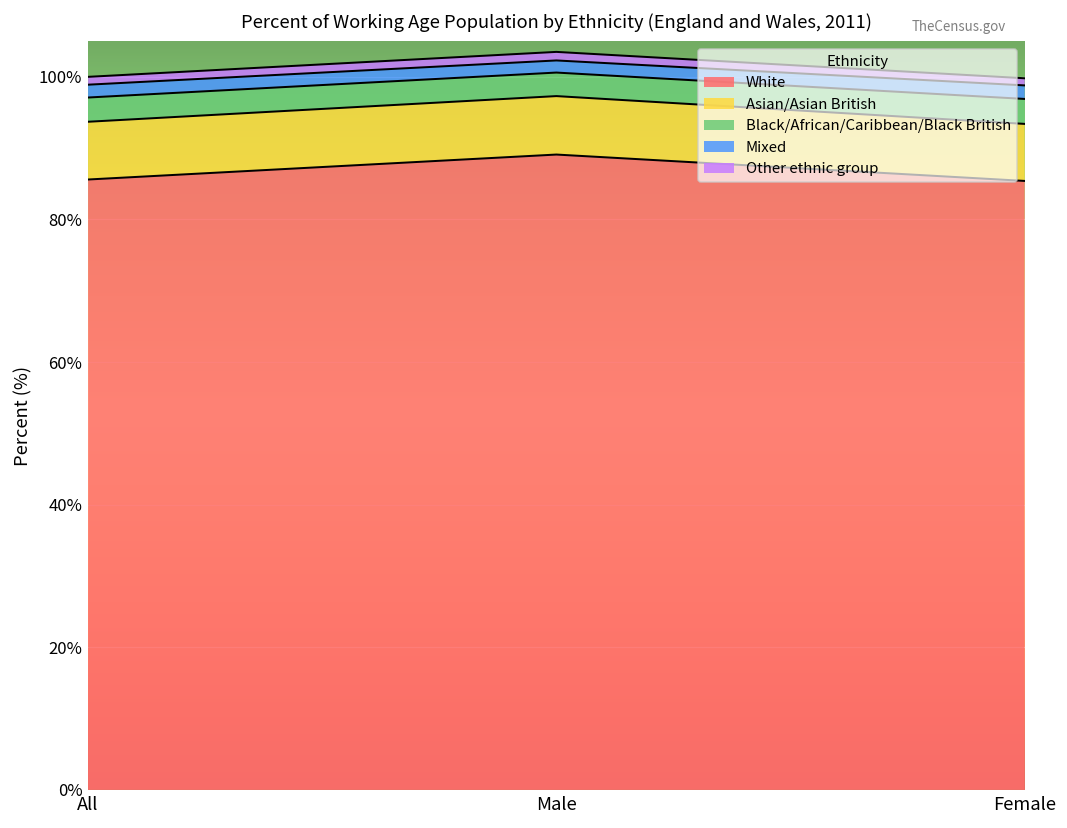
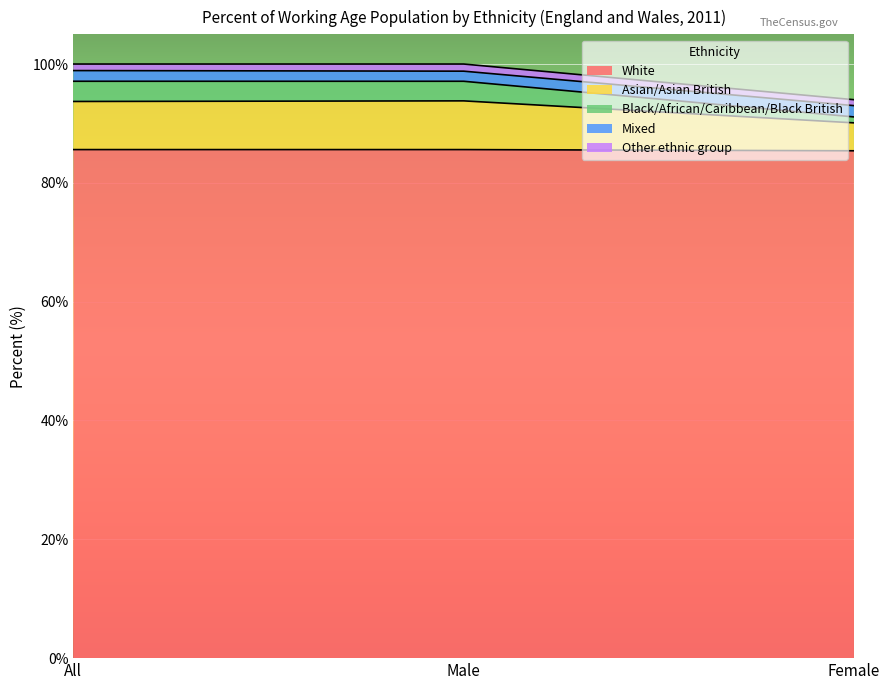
  {
    "White": {
      "All": "86%",
-     "Male": "89%",
+     "Male": "86%",
      "Female": "85%"
    },
    "Asian/Asian British": {
      "All": "8%",
      "Male": "8%",
-     "Female": "8%"
+     "Female": "5%"
    },
    "Black/African/Caribbean/Black British": {
      "All": "3%",
      "Male": "3%",
-     "Female": "4%"
+     "Female": "1%"
    },
    "Mixed": {
      "All": "2%",
      "Male": "2%",
      "Female": "2%"
    },
    "Other ethnic group": {
      "All": "1%",
      "Male": "1%",
      "Female": "1%"
    }
  }
